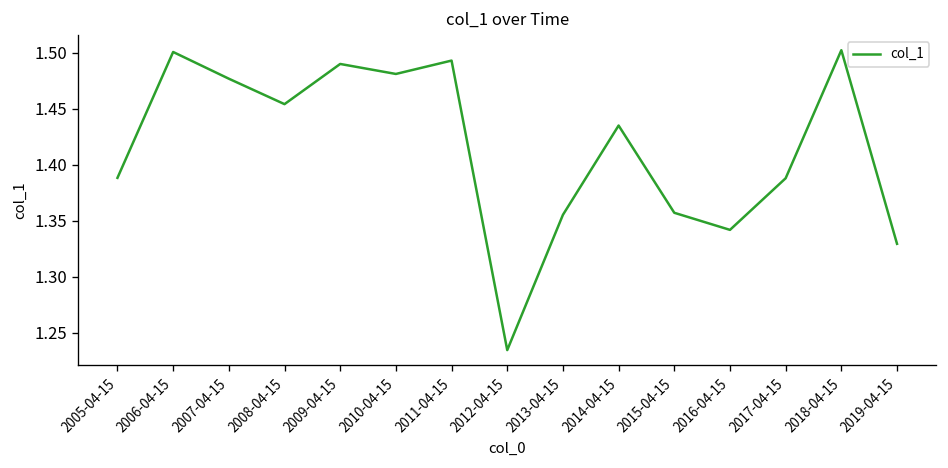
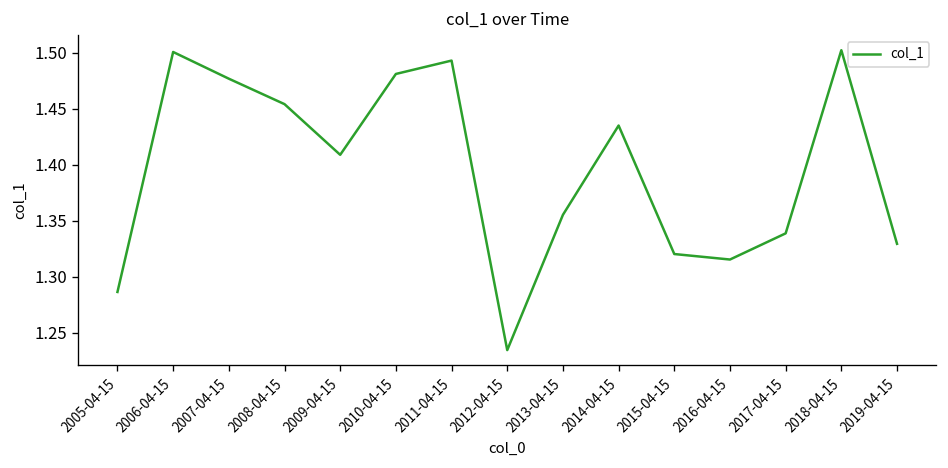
  {
-   "2005-04-15": 1.39,
+   "2005-04-15": 1.29,
    "2006-04-15": 1.50,
    "2007-04-15": 1.48,
    "2008-04-15": 1.45,
-   "2009-04-15": 1.49,
+   "2009-04-15": 1.41,
    "2010-04-15": 1.48,
    "2011-04-15": 1.49,
    "2012-04-15": 1.23,
    "2013-04-15": 1.36,
    "2014-04-15": 1.43,
-   "2015-04-15": 1.36,
-   "2016-04-15": 1.34,
-   "2017-04-15": 1.39,
+   "2015-04-15": 1.32,
+   "2016-04-15": 1.32,
+   "2017-04-15": 1.34,
    "2018-04-15": 1.50,
    "2019-04-15": 1.33
  }
